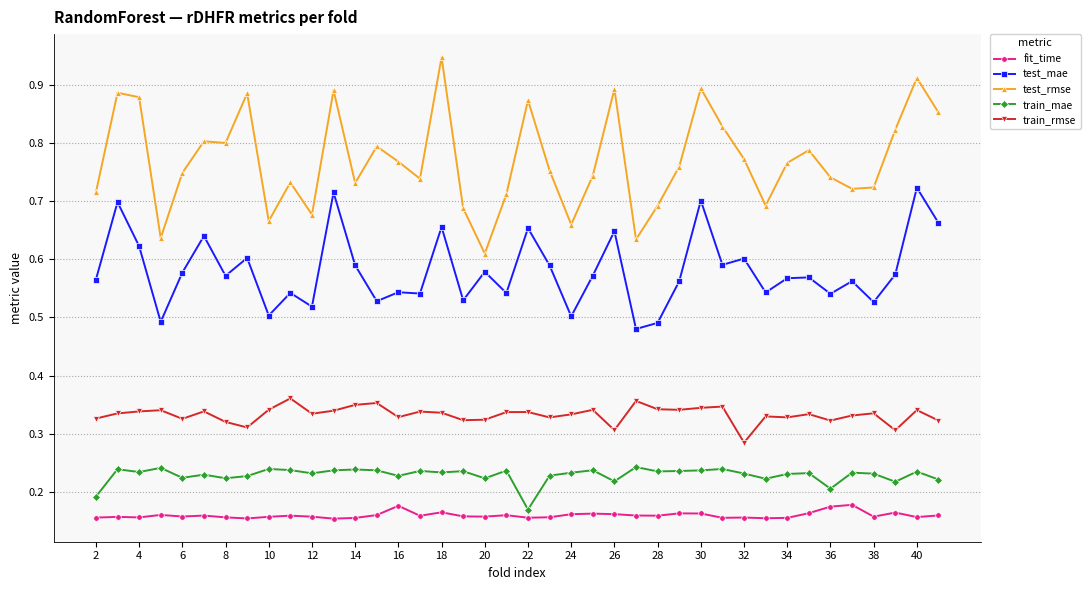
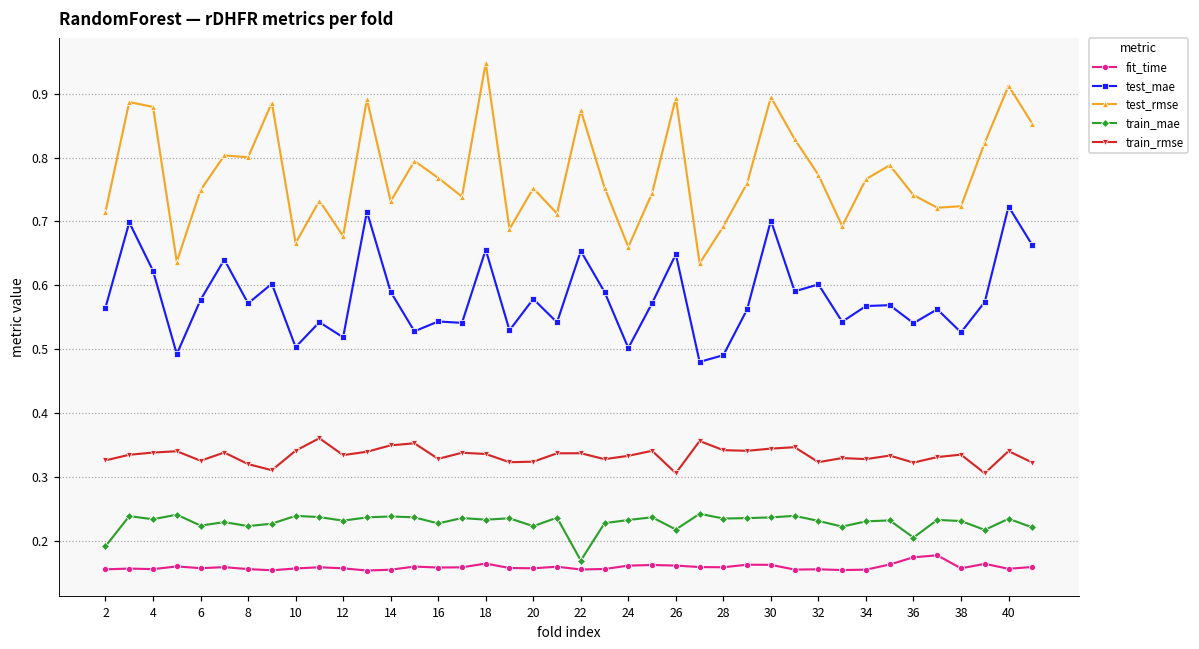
  {
    "fit_time": {
      "2": 0.16,
      "4": 0.16,
      "6": 0.16,
      "8": 0.16,
      "10": 0.16,
      "12": 0.16,
      "14": 0.15,
-     "16": 0.18,
+     "16": 0.16,
      "18": 0.16,
      "20": 0.16,
      "22": 0.16,
      "24": 0.16,
      "26": 0.16,
      "28": 0.16,
      "30": 0.16,
      "32": 0.16,
      "34": 0.15,
      "36": 0.17,
      "38": 0.16,
      "40": 0.16
    },
    "test_mae": {
      "2": 0.57,
      "4": 0.62,
      "6": 0.58,
      "8": 0.57,
      "10": 0.50,
      "12": 0.52,
      "14": 0.59,
      "16": 0.54,
      "18": 0.66,
      "20": 0.58,
      "22": 0.65,
      "24": 0.50,
      "26": 0.65,
      "28": 0.49,
      "30": 0.70,
      "32": 0.60,
      "34": 0.57,
      "36": 0.54,
      "38": 0.53,
      "40": 0.72
    },
    "test_rmse": {
      "2": 0.72,
      "4": 0.88,
      "6": 0.75,
      "8": 0.80,
      "10": 0.67,
      "12": 0.68,
      "14": 0.73,
      "16": 0.77,
      "18": 0.95,
-     "20": 0.61,
+     "20": 0.75,
      "22": 0.87,
      "24": 0.66,
      "26": 0.89,
      "28": 0.69,
      "30": 0.89,
      "32": 0.77,
      "34": 0.77,
      "36": 0.74,
      "38": 0.72,
      "40": 0.91
    },
    "train_mae": {
      "2": 0.19,
      "4": 0.23,
      "6": 0.22,
      "8": 0.22,
      "10": 0.24,
      "12": 0.23,
      "14": 0.24,
      "16": 0.23,
      "18": 0.23,
      "20": 0.22,
      "22": 0.17,
      "24": 0.23,
      "26": 0.22,
      "28": 0.23,
      "30": 0.24,
      "32": 0.23,
      "34": 0.23,
      "36": 0.21,
      "38": 0.23,
      "40": 0.23
    },
    "train_rmse": {
      "2": 0.33,
      "4": 0.34,
      "6": 0.33,
      "8": 0.32,
      "10": 0.34,
      "12": 0.33,
      "14": 0.35,
      "16": 0.33,
      "18": 0.34,
      "20": 0.32,
      "22": 0.34,
      "24": 0.33,
      "26": 0.31,
      "28": 0.34,
      "30": 0.34,
-     "32": 0.28,
+     "32": 0.32,
      "34": 0.33,
      "36": 0.32,
      "38": 0.33,
      "40": 0.34
    }
  }
